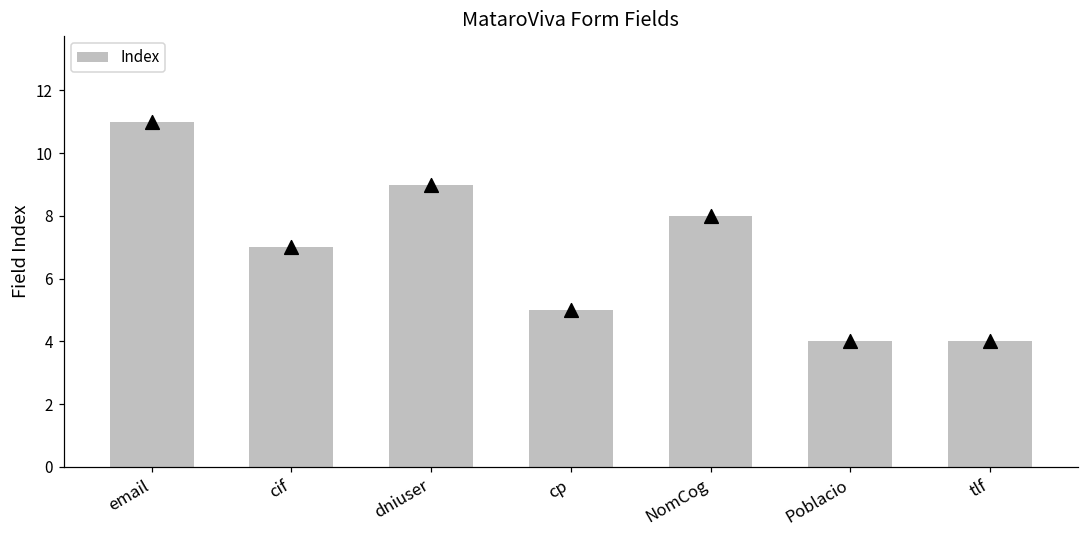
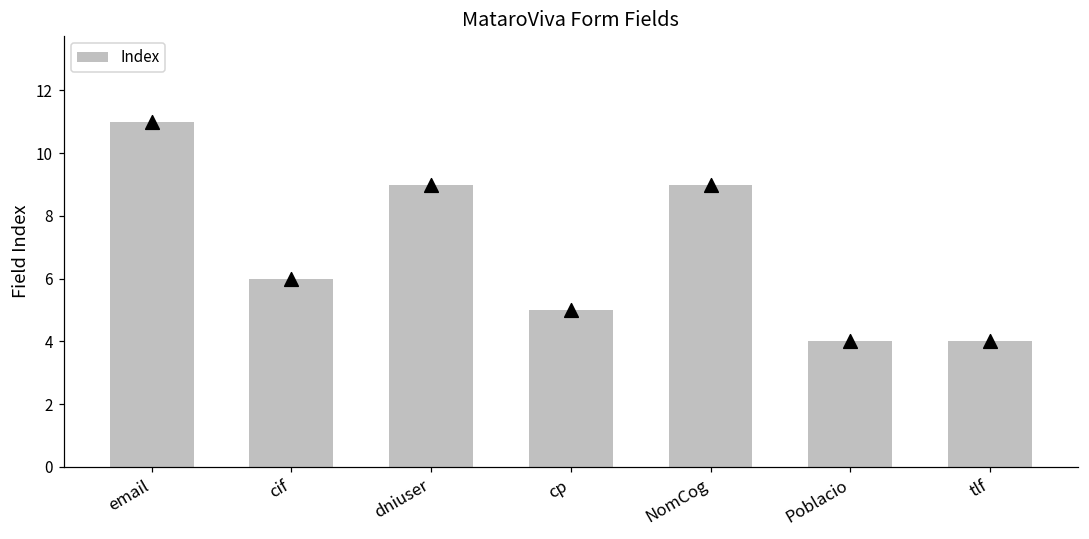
  {
    "email": 11,
-   "cif": 7,
+   "cif": 6,
    "dniuser": 9,
    "cp": 5,
-   "NomCog": 8,
+   "NomCog": 9,
    "Poblacio": 4,
    "tlf": 4
  }
